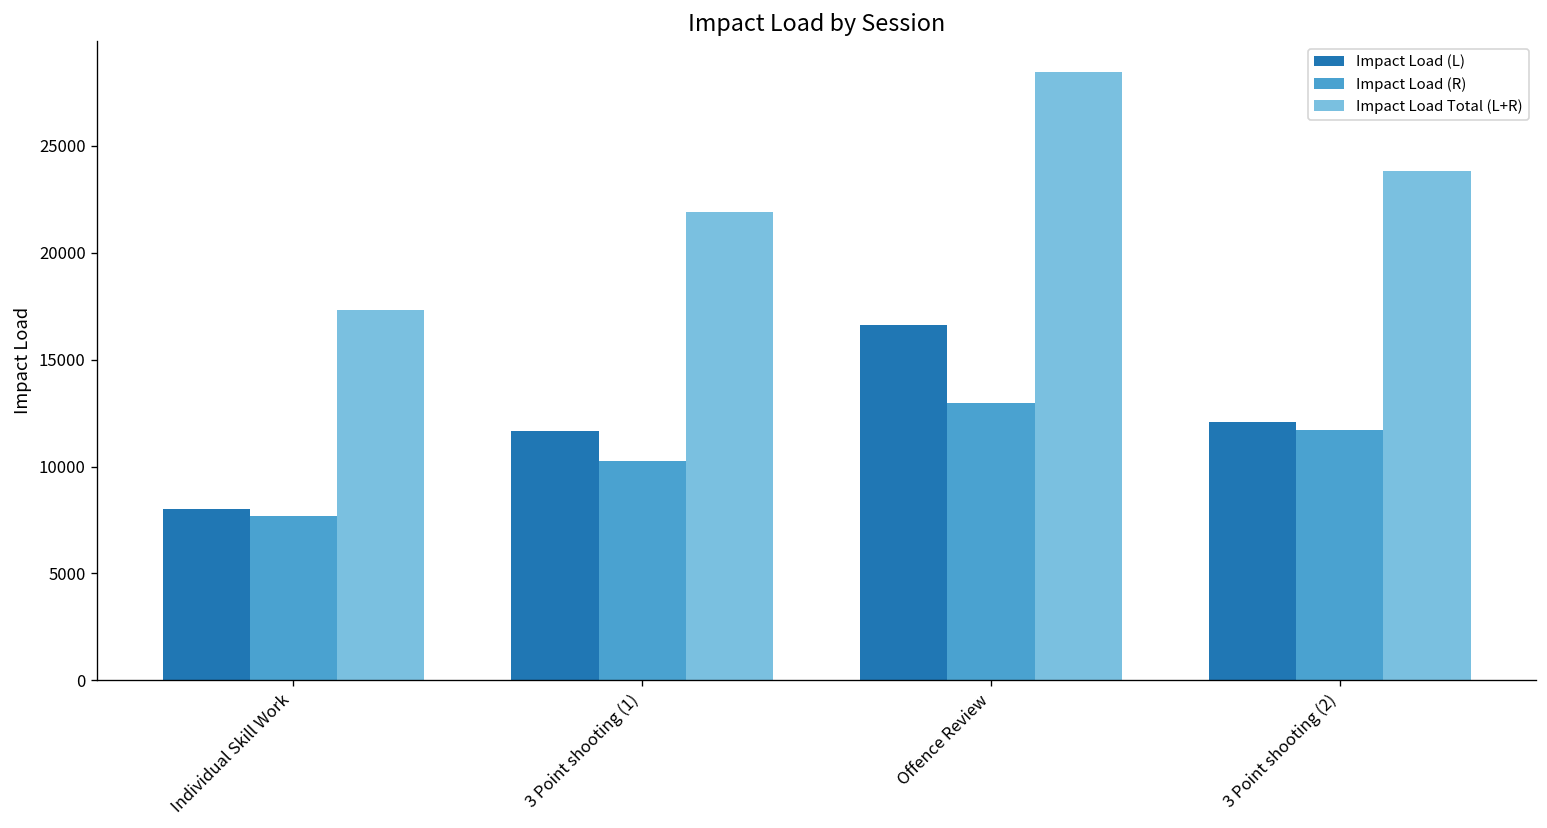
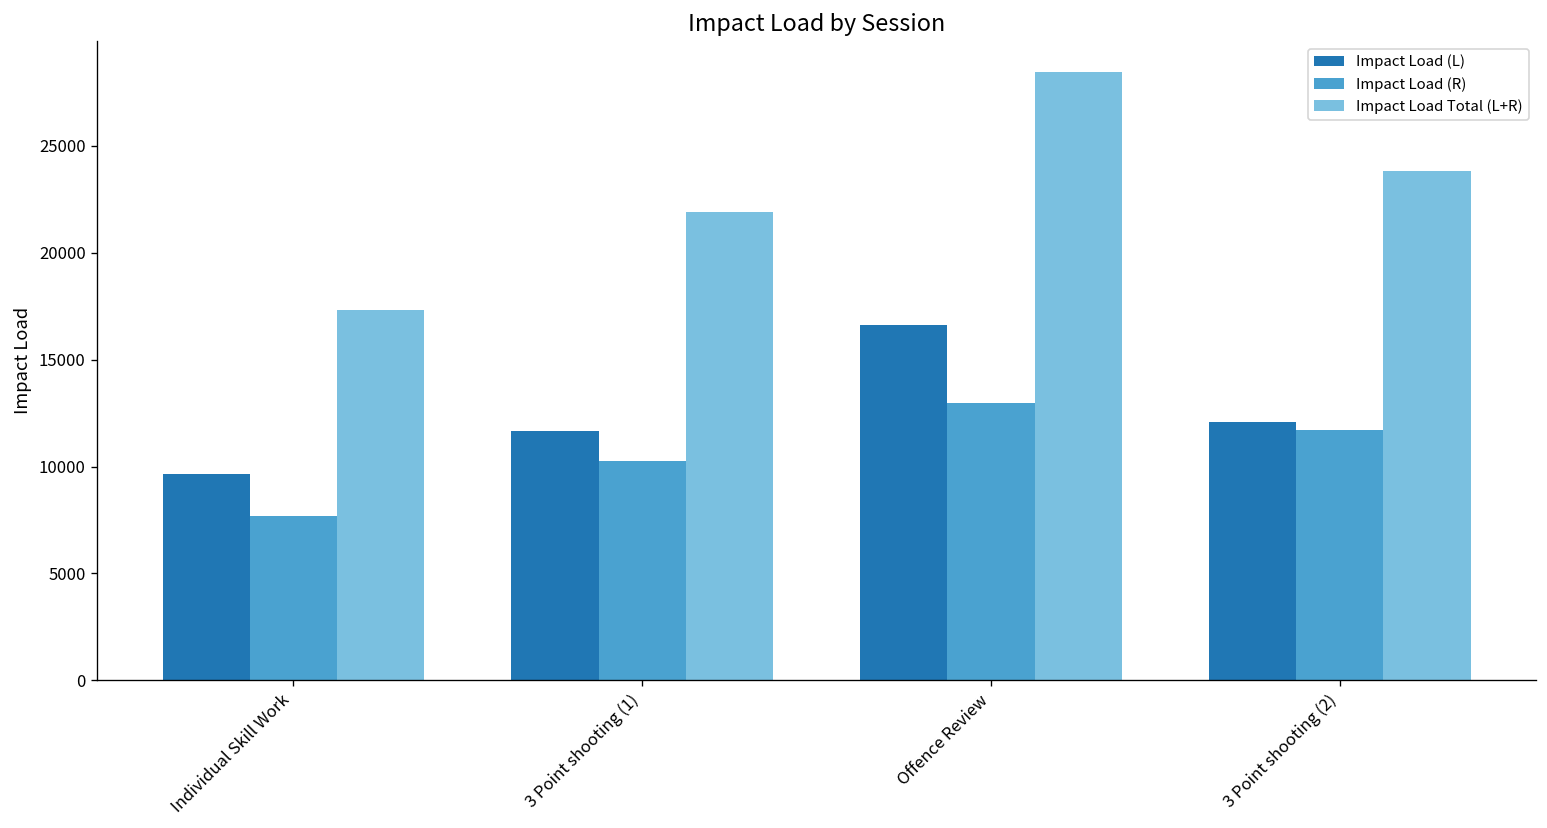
  {
    "Impact Load (L)": {
-     "Individual Skill Work": 8000,
+     "Individual Skill Work": 9600,
      "3 Point shooting (1)": 11600,
      "Offence Review": 16600,
      "3 Point shooting (2)": 12100
    }
  }
